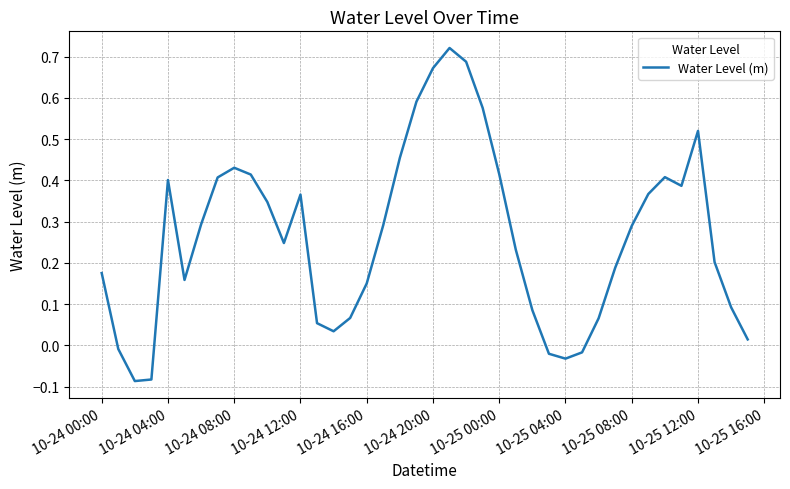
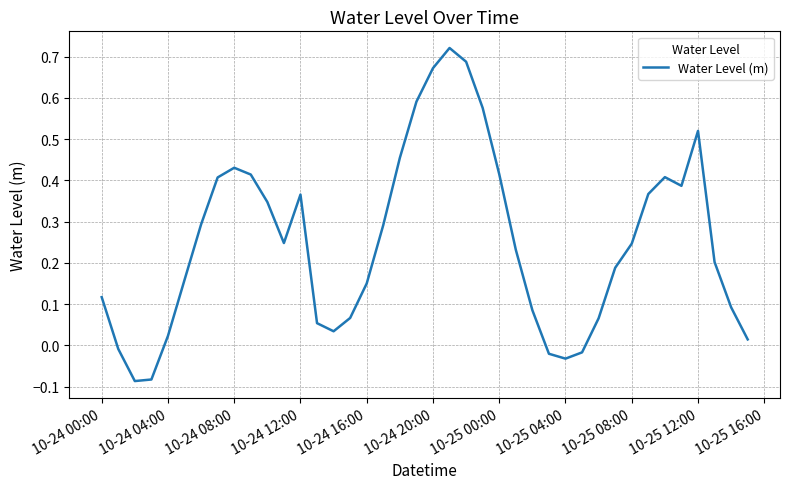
  {
-   "10-24 00:00": 0.18,
-   "10-24 04:00": 0.40,
+   "10-24 00:00": 0.12,
+   "10-24 04:00": 0.02,
    "10-24 08:00": 0.43,
    "10-24 12:00": 0.37,
    "10-24 16:00": 0.15,
    "10-24 20:00": 0.67,
    "10-25 00:00": 0.41,
    "10-25 04:00": -0.03,
-   "10-25 08:00": 0.29,
+   "10-25 08:00": 0.25,
    "10-25 12:00": 0.52
  }
